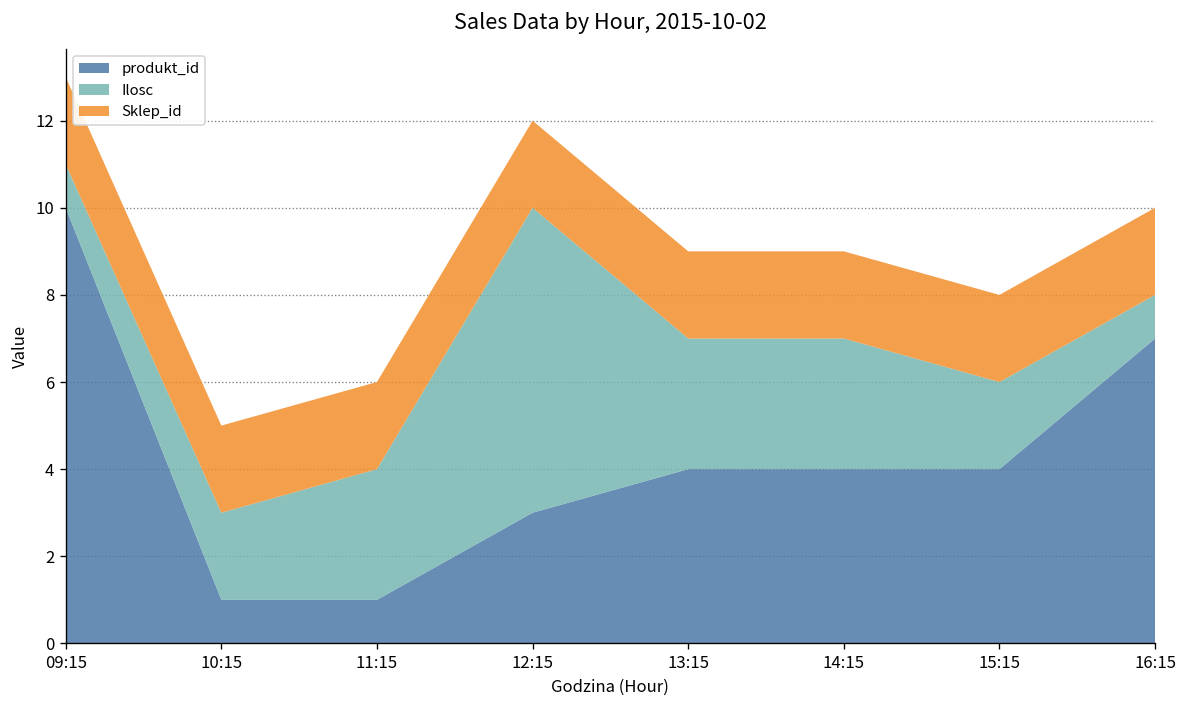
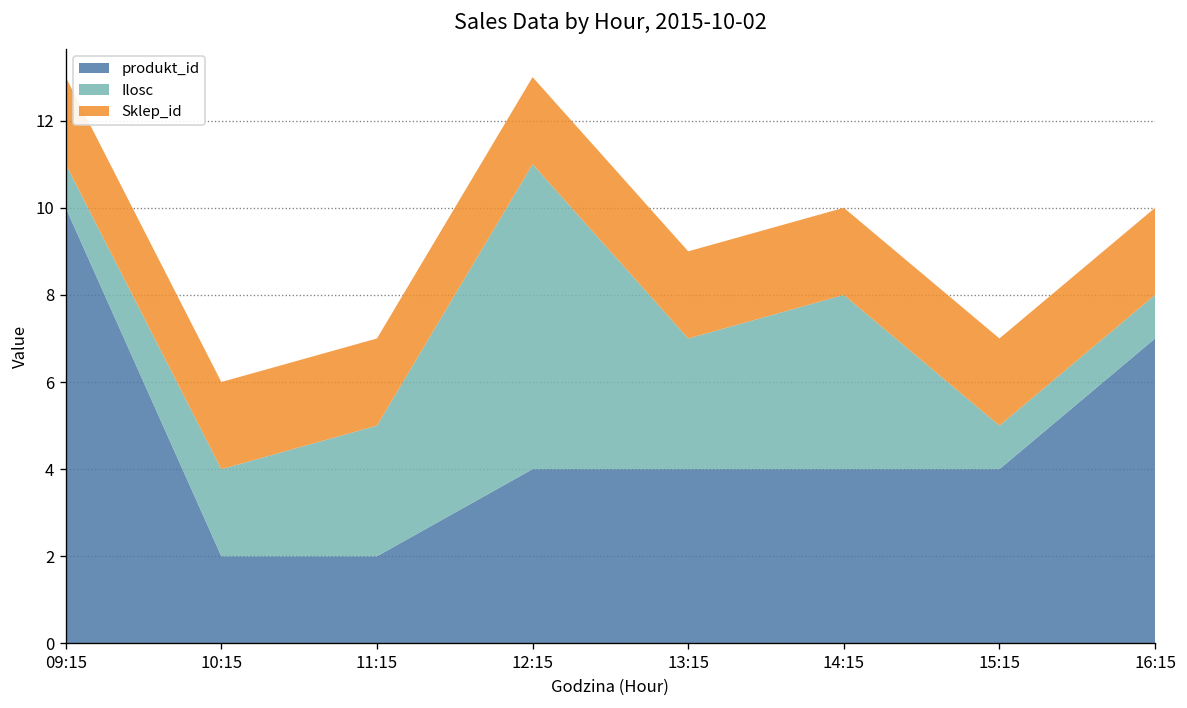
  {
    "produkt_id": {
      "09:15": 10,
-     "10:15": 1,
-     "11:15": 1,
-     "12:15": 3,
+     "10:15": 2,
+     "11:15": 2,
+     "12:15": 4,
      "13:15": 4,
      "14:15": 4,
      "15:15": 4,
      "16:15": 7
    },
    "Ilosc": {
      "09:15": 1,
      "10:15": 2,
      "11:15": 3,
      "12:15": 7,
      "13:15": 3,
-     "14:15": 3,
-     "15:15": 2,
+     "14:15": 4,
+     "15:15": 1,
      "16:15": 1
    },
    "Sklep_id": {
      "09:15": 2,
      "10:15": 2,
      "11:15": 2,
      "12:15": 2,
      "13:15": 2,
      "14:15": 2,
      "15:15": 2,
      "16:15": 2
    }
  }
